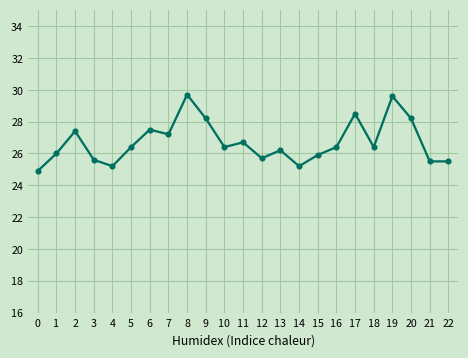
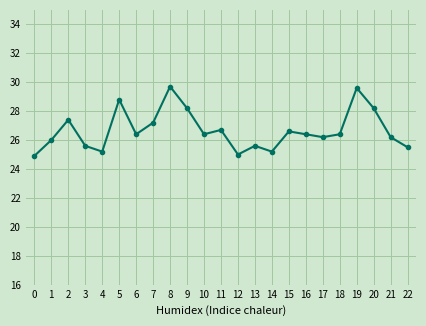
  {
    "0": 24.9,
    "1": 26.0,
    "2": 27.4,
    "3": 25.6,
    "4": 25.2,
-   "5": 26.4,
-   "6": 27.5,
+   "5": 28.8,
+   "6": 26.4,
    "7": 27.2,
    "8": 29.7,
    "9": 28.2,
    "10": 26.4,
    "11": 26.7,
-   "12": 25.7,
-   "13": 26.2,
+   "12": 25.0,
+   "13": 25.6,
    "14": 25.2,
-   "15": 25.9,
+   "15": 26.6,
    "16": 26.4,
-   "17": 28.5,
+   "17": 26.2,
    "18": 26.4,
    "19": 29.6,
    "20": 28.2,
-   "21": 25.5,
+   "21": 26.2,
    "22": 25.5
  }
